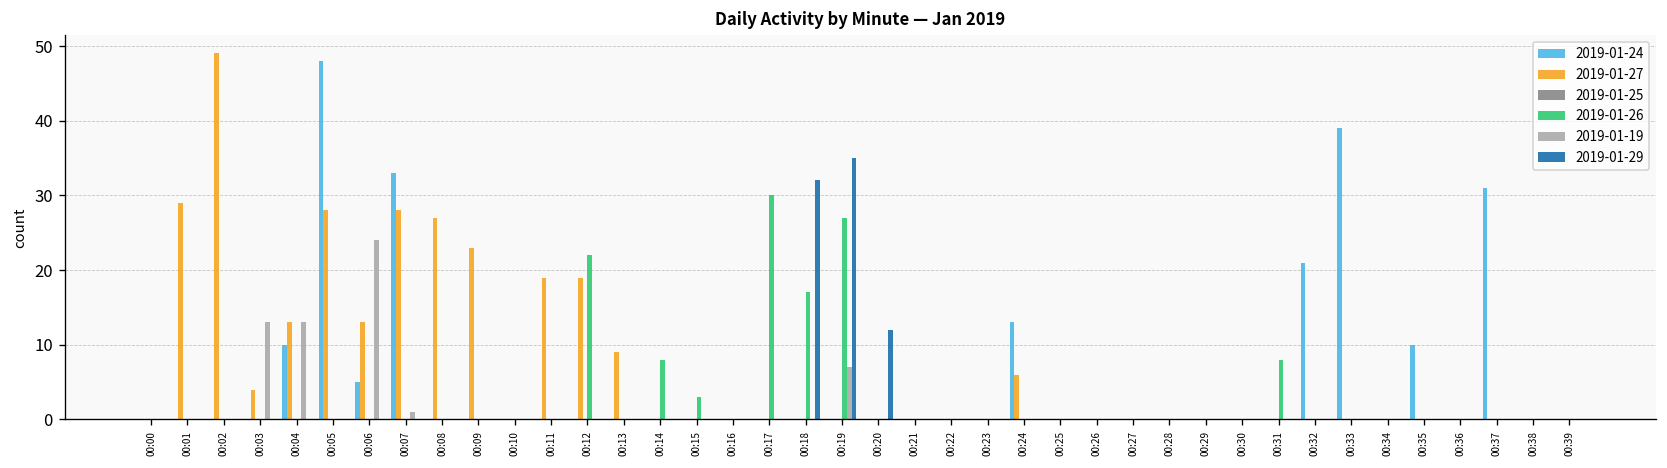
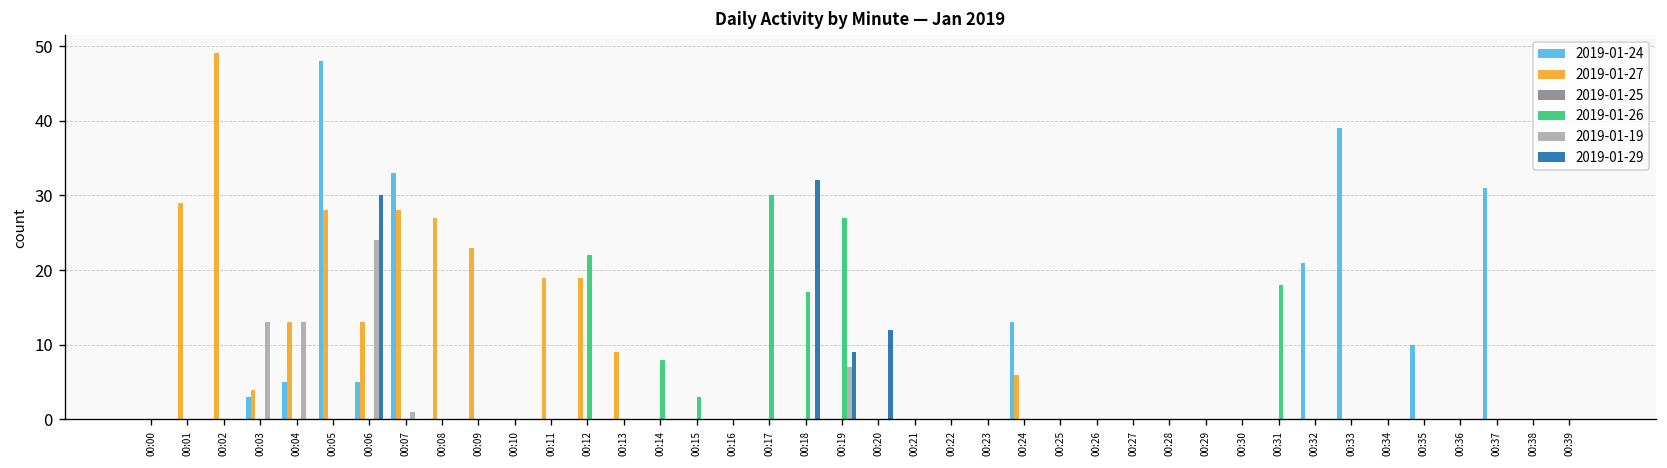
  {
    "2019-01-24": {
      "00:00": 0,
      "00:01": 0,
      "00:02": 0,
-     "00:03": 0,
-     "00:04": 10,
+     "00:03": 3,
+     "00:04": 5,
      "00:05": 48,
      "00:06": 5,
      "00:07": 33,
      "00:08": 0,
      "00:09": 0,
      "00:10": 0,
      "00:11": 0,
      "00:12": 0,
      "00:13": 0,
      "00:14": 0,
      "00:15": 0,
      "00:16": 0,
      "00:17": 0,
      "00:18": 0,
      "00:19": 0,
      "00:20": 0,
      "00:21": 0,
      "00:22": 0,
      "00:23": 0,
      "00:24": 13,
      "00:25": 0,
      "00:26": 0,
      "00:27": 0,
      "00:28": 0,
      "00:29": 0,
      "00:30": 0,
      "00:31": 0,
      "00:32": 21,
      "00:33": 39,
      "00:34": 0,
      "00:35": 10,
      "00:36": 0,
      "00:37": 31,
      "00:38": 0,
      "00:39": 0
    },
    "2019-01-27": {
      "00:00": 0,
      "00:01": 29,
      "00:02": 49,
      "00:03": 4,
      "00:04": 13,
      "00:05": 28,
      "00:06": 13,
      "00:07": 28,
      "00:08": 27,
      "00:09": 23,
      "00:10": 0,
      "00:11": 19,
      "00:12": 19,
      "00:13": 9,
      "00:14": 0,
      "00:15": 0,
      "00:16": 0,
      "00:17": 0,
      "00:18": 0,
      "00:19": 0,
      "00:20": 0,
      "00:21": 0,
      "00:22": 0,
      "00:23": 0,
      "00:24": 6,
      "00:25": 0,
      "00:26": 0,
      "00:27": 0,
      "00:28": 0,
      "00:29": 0,
      "00:30": 0,
      "00:31": 0,
      "00:32": 0,
      "00:33": 0,
      "00:34": 0,
      "00:35": 0,
      "00:36": 0,
      "00:37": 0,
      "00:38": 0,
      "00:39": 0
    },
    "2019-01-26": {
      "00:00": 0,
      "00:01": 0,
      "00:02": 0,
      "00:03": 0,
      "00:04": 0,
      "00:05": 0,
      "00:06": 0,
      "00:07": 0,
      "00:08": 0,
      "00:09": 0,
      "00:10": 0,
      "00:11": 0,
      "00:12": 22,
      "00:13": 0,
      "00:14": 8,
      "00:15": 3,
      "00:16": 0,
      "00:17": 30,
      "00:18": 17,
      "00:19": 27,
      "00:20": 0,
      "00:21": 0,
      "00:22": 0,
      "00:23": 0,
      "00:24": 0,
      "00:25": 0,
      "00:26": 0,
      "00:27": 0,
      "00:28": 0,
      "00:29": 0,
      "00:30": 0,
-     "00:31": 8,
+     "00:31": 18,
      "00:32": 0,
      "00:33": 0,
      "00:34": 0,
      "00:35": 0,
      "00:36": 0,
      "00:37": 0,
      "00:38": 0,
      "00:39": 0
    },
    "2019-01-29": {
      "00:00": 0,
      "00:01": 0,
      "00:02": 0,
      "00:03": 0,
      "00:04": 0,
      "00:05": 0,
-     "00:06": 0,
+     "00:06": 30,
      "00:07": 0,
      "00:08": 0,
      "00:09": 0,
      "00:10": 0,
      "00:11": 0,
      "00:12": 0,
      "00:13": 0,
      "00:14": 0,
      "00:15": 0,
      "00:16": 0,
      "00:17": 0,
      "00:18": 32,
-     "00:19": 35,
+     "00:19": 9,
      "00:20": 12,
      "00:21": 0,
      "00:22": 0,
      "00:23": 0,
      "00:24": 0,
      "00:25": 0,
      "00:26": 0,
      "00:27": 0,
      "00:28": 0,
      "00:29": 0,
      "00:30": 0,
      "00:31": 0,
      "00:32": 0,
      "00:33": 0,
      "00:34": 0,
      "00:35": 0,
      "00:36": 0,
      "00:37": 0,
      "00:38": 0,
      "00:39": 0
    }
  }
